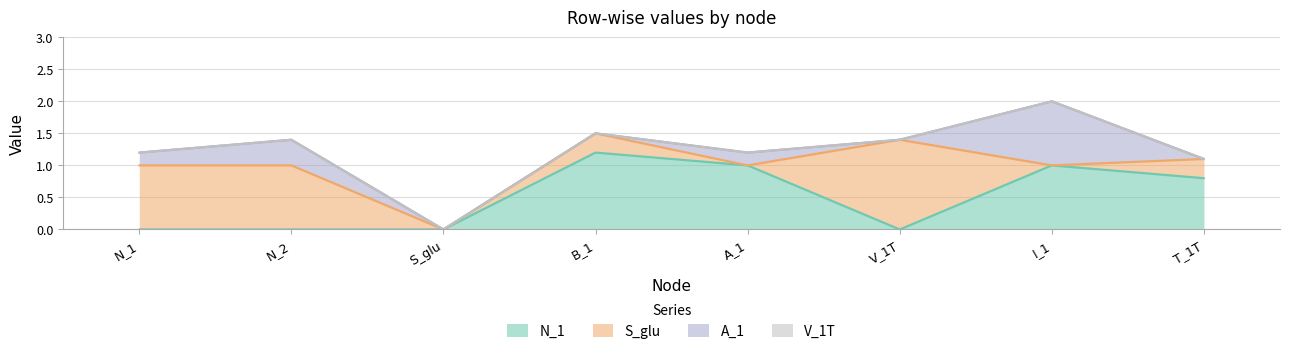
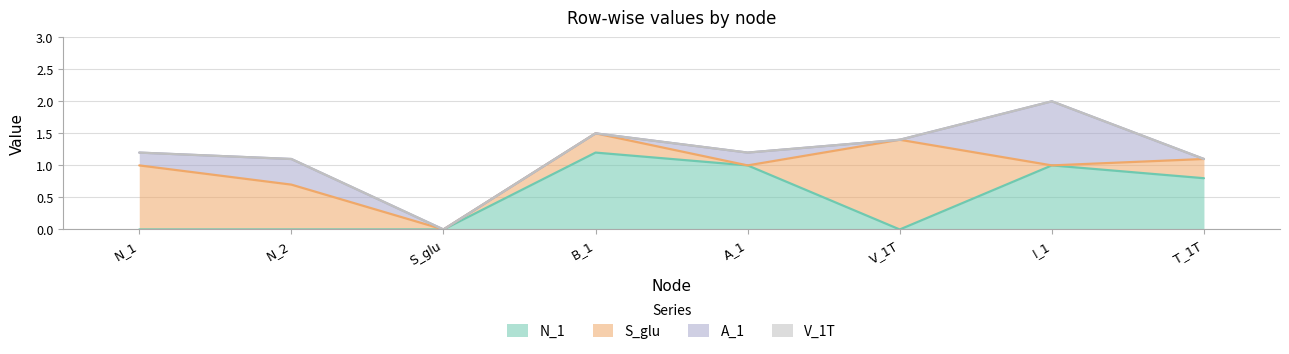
  {
    "N_1": {
      "N_1": 0.0,
      "N_2": 0.0,
      "B_1": 1.2,
      "V_1T": 0.0,
      "T_1T": 0.8
    },
    "S_glu": {
      "N_1": 1.0,
-     "N_2": 1.0
+     "N_2": 0.7
    }
  }
